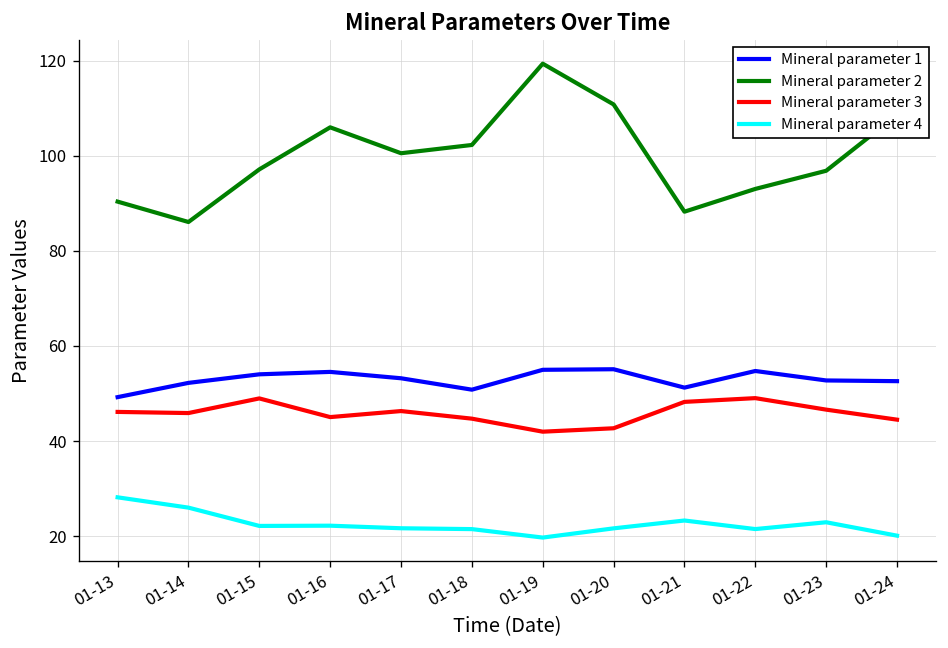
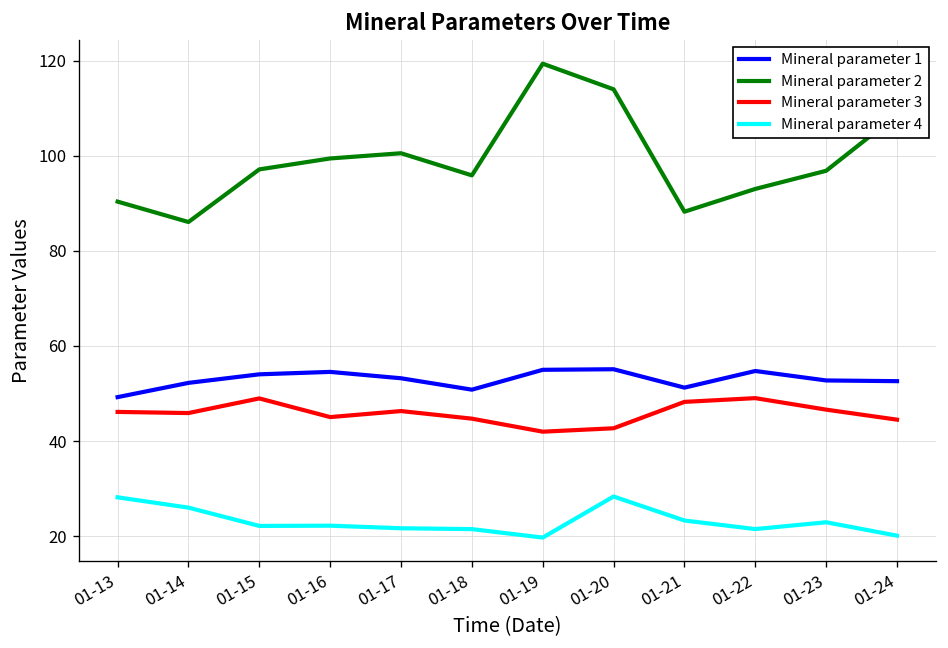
  {
    "Mineral parameter 1": {
      "01-13": 49,
      "01-14": 52,
      "01-15": 54,
      "01-16": 55,
      "01-17": 53,
      "01-18": 51,
      "01-19": 55,
      "01-20": 55,
      "01-21": 51,
      "01-22": 55,
      "01-23": 53,
      "01-24": 53
    },
    "Mineral parameter 2": {
      "01-13": 90,
      "01-14": 86,
      "01-15": 97,
-     "01-16": 106,
+     "01-16": 99,
      "01-17": 101,
-     "01-18": 102,
+     "01-18": 96,
      "01-19": 119,
-     "01-20": 111,
+     "01-20": 114,
      "01-21": 88,
      "01-22": 93,
      "01-23": 97
    },
    "Mineral parameter 3": {
      "01-13": 46,
      "01-14": 46,
      "01-15": 49,
      "01-16": 45,
      "01-17": 46,
      "01-18": 45,
      "01-19": 42,
      "01-20": 43,
      "01-21": 48,
      "01-22": 49,
      "01-23": 47,
      "01-24": 45
    },
    "Mineral parameter 4": {
      "01-13": 28,
      "01-14": 26,
      "01-15": 22,
      "01-16": 22,
      "01-17": 22,
      "01-18": 21,
      "01-19": 20,
-     "01-20": 22,
+     "01-20": 28,
      "01-21": 23,
      "01-22": 21,
      "01-23": 23,
      "01-24": 20
    }
  }
